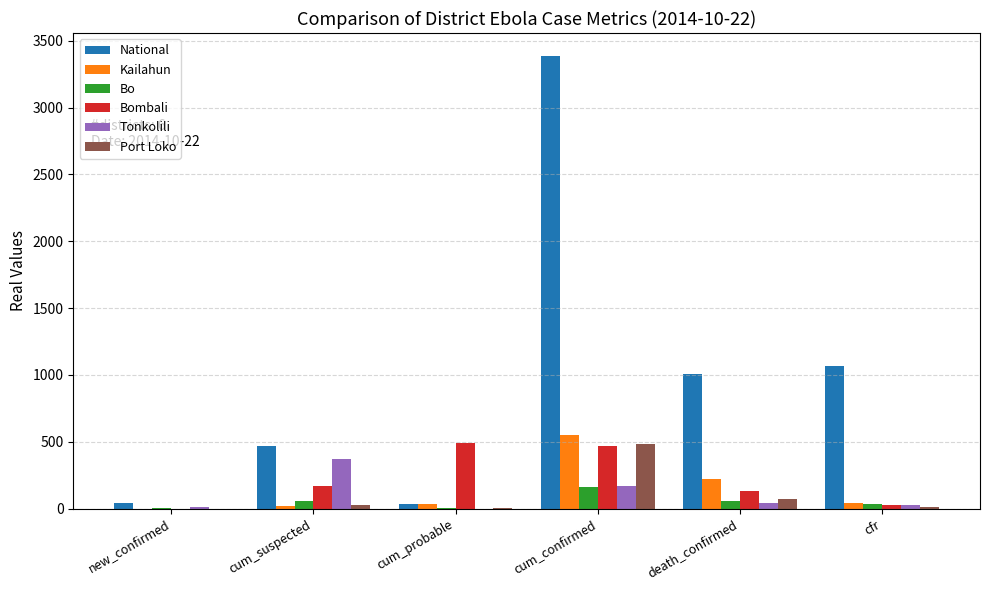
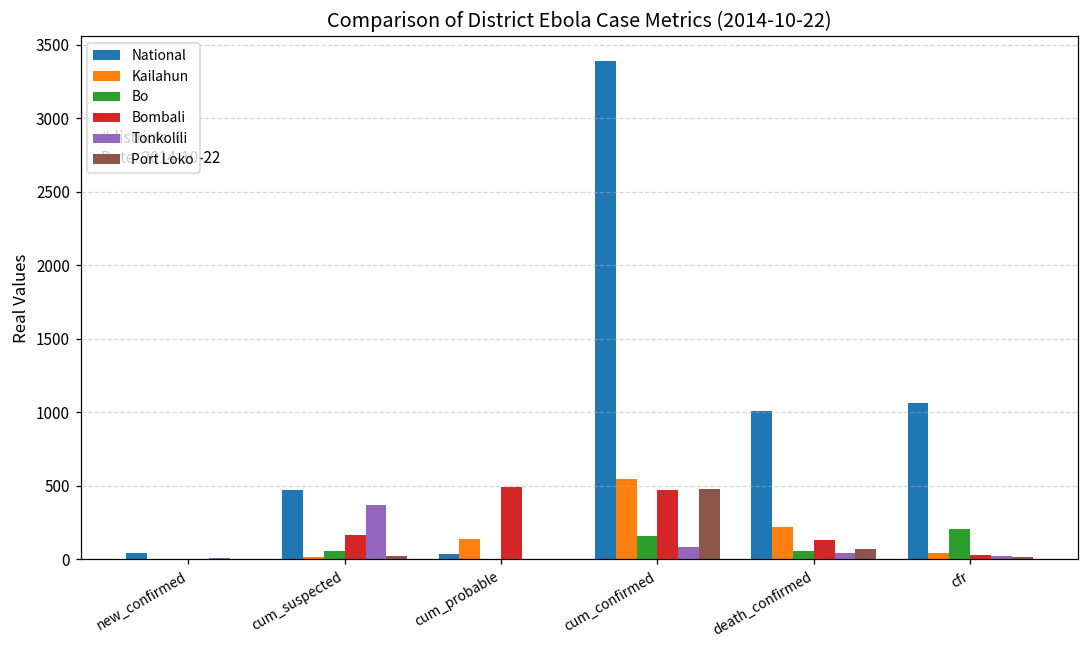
  {
    "National": {
      "new_confirmed": 40,
      "cum_suspected": 470,
      "cum_probable": 40,
      "cum_confirmed": 3390,
      "death_confirmed": 1010,
      "cfr": 1070
    },
    "Kailahun": {
      "new_confirmed": 0,
-     "cum_probable": 30,
+     "cum_probable": 140,
      "cum_confirmed": 550,
      "death_confirmed": 220,
      "cfr": 40
    },
    "Bo": {
      "cum_suspected": 60,
      "cum_confirmed": 160,
      "death_confirmed": 60,
-     "cfr": 40
+     "cfr": 210
    },
    "Bombali": {
      "new_confirmed": 0,
      "cum_suspected": 170,
      "cum_probable": 490,
      "cum_confirmed": 470,
      "death_confirmed": 130,
      "cfr": 30
    },
    "Tonkolili": {
      "cum_suspected": 370,
      "cum_probable": 0,
-     "cum_confirmed": 170,
+     "cum_confirmed": 80,
      "death_confirmed": 40,
      "cfr": 30
    },
    "Port Loko": {
      "new_confirmed": 0,
      "cum_suspected": 20,
      "cum_confirmed": 480,
      "death_confirmed": 70
    }
  }
